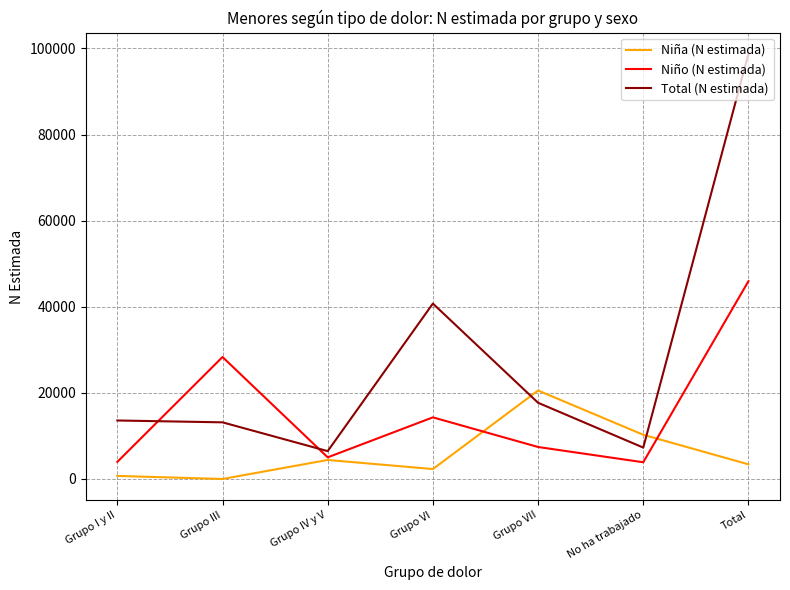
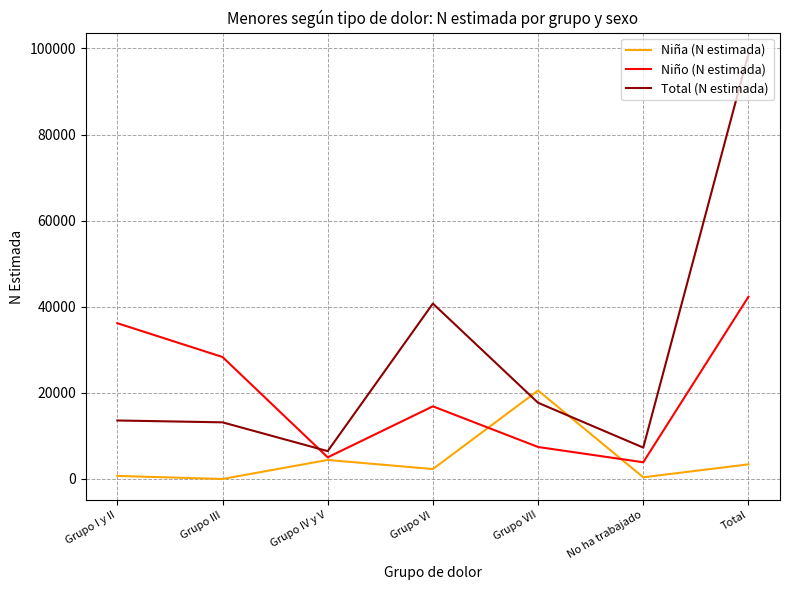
  {
    "Niña (N estimada)": {
      "Grupo I y II": 1000,
      "Grupo III": 0,
      "Grupo IV y V": 4000,
      "Grupo VI": 2000,
      "Grupo VII": 21000,
-     "No ha trabajado": 10000,
+     "No ha trabajado": 0,
      "Total": 3000
    },
    "Niño (N estimada)": {
-     "Grupo I y II": 4000,
+     "Grupo I y II": 36000,
      "Grupo III": 28000,
      "Grupo IV y V": 5000,
-     "Grupo VI": 14000,
+     "Grupo VI": 17000,
      "Grupo VII": 7000,
      "No ha trabajado": 4000,
-     "Total": 46000
+     "Total": 42000
    },
    "Total (N estimada)": {
      "Grupo I y II": 14000,
      "Grupo III": 13000,
      "Grupo IV y V": 6000,
      "Grupo VI": 41000,
      "Grupo VII": 18000,
      "No ha trabajado": 7000
    }
  }
